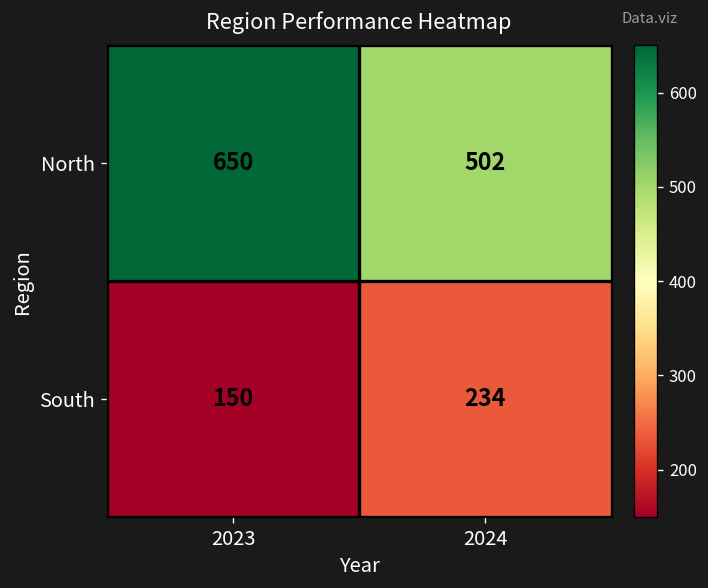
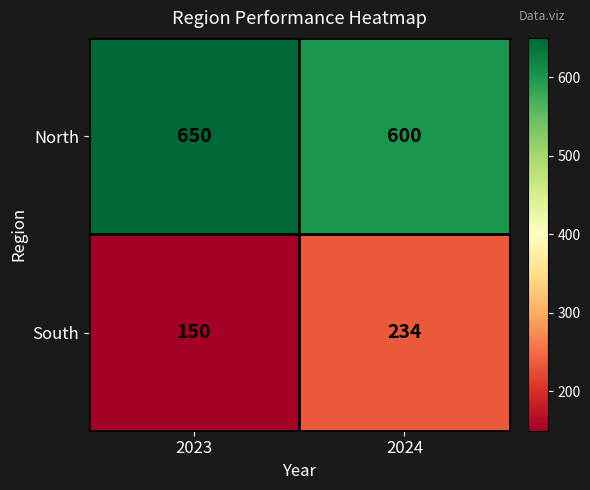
  {
    "North": {
      "2023": 650,
-     "2024": 502
+     "2024": 600
    },
    "South": {
      "2023": 150,
      "2024": 234
    }
  }
